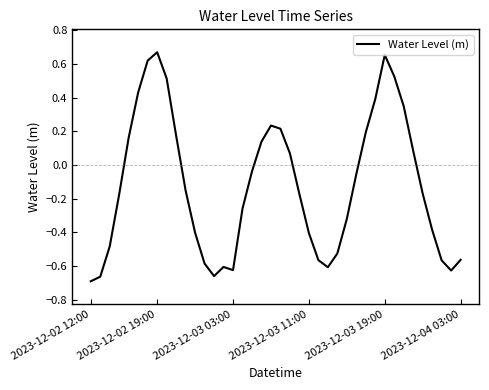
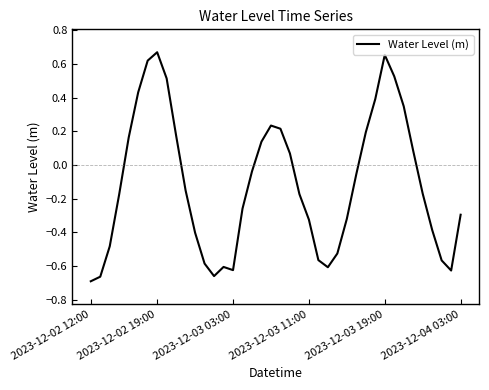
  {
    "2023-12-02 12:00": -0.69,
    "2023-12-02 19:00": 0.67,
    "2023-12-03 03:00": -0.62,
-   "2023-12-03 11:00": -0.40,
+   "2023-12-03 11:00": -0.32,
    "2023-12-03 19:00": 0.65,
-   "2023-12-04 03:00": -0.56
+   "2023-12-04 03:00": -0.30
  }
